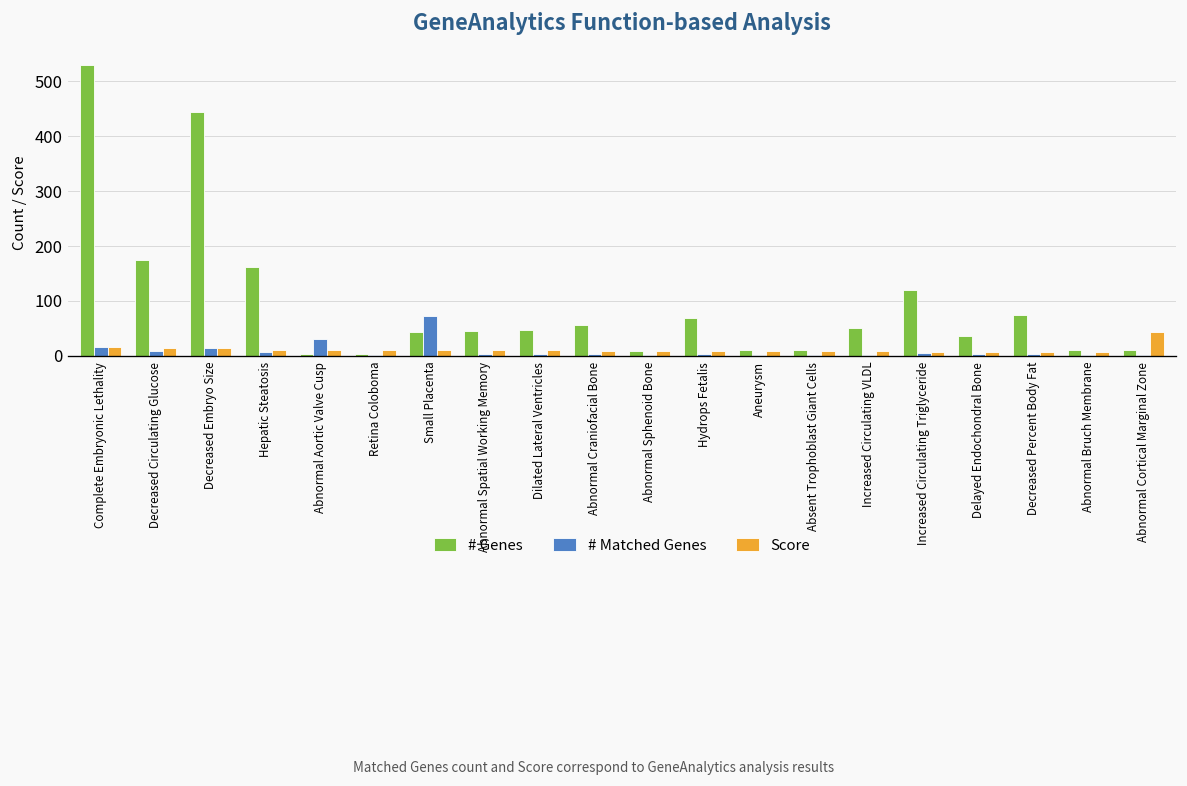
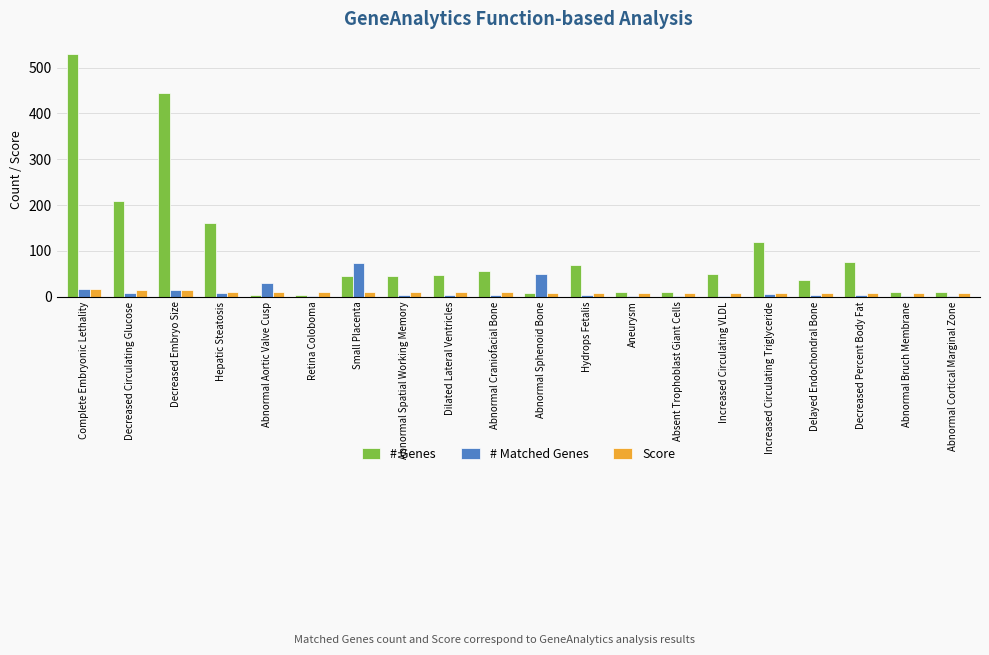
  {
    "# Genes": {
      "Complete Embryonic Lethality": 530,
-     "Decreased Circulating Glucose": 180,
+     "Decreased Circulating Glucose": 210,
      "Decreased Embryo Size": 440,
      "Hepatic Steatosis": 160,
      "Small Placenta": 40,
      "Abnormal Spatial Working Memory": 50,
      "Dilated Lateral Ventricles": 50,
      "Abnormal Craniofacial Bone": 60,
      "Abnormal Sphenoid Bone": 10,
      "Hydrops Fetalis": 70,
      "Aneurysm": 10,
      "Absent Trophoblast Giant Cells": 10,
      "Increased Circulating VLDL": 50,
      "Increased Circulating Triglyceride": 120,
      "Delayed Endochondral Bone": 40,
      "Decreased Percent Body Fat": 80,
      "Abnormal Bruch Membrane": 10,
      "Abnormal Cortical Marginal Zone": 10
    },
    "# Matched Genes": {
      "Complete Embryonic Lethality": 20,
      "Decreased Circulating Glucose": 10,
      "Decreased Embryo Size": 10,
      "Hepatic Steatosis": 10,
      "Abnormal Aortic Valve Cusp": 30,
      "Small Placenta": 70,
-     "Abnormal Sphenoid Bone": 0
+     "Abnormal Sphenoid Bone": 50
    },
    "Score": {
      "Complete Embryonic Lethality": 20,
      "Decreased Circulating Glucose": 20,
      "Decreased Embryo Size": 10,
      "Hepatic Steatosis": 10,
      "Abnormal Aortic Valve Cusp": 10,
      "Retina Coloboma": 10,
      "Small Placenta": 10,
      "Abnormal Spatial Working Memory": 10,
      "Dilated Lateral Ventricles": 10,
      "Abnormal Craniofacial Bone": 10,
      "Abnormal Sphenoid Bone": 10,
      "Hydrops Fetalis": 10,
      "Aneurysm": 10,
      "Absent Trophoblast Giant Cells": 10,
      "Increased Circulating VLDL": 10,
      "Increased Circulating Triglyceride": 10,
      "Delayed Endochondral Bone": 10,
      "Decreased Percent Body Fat": 10,
      "Abnormal Bruch Membrane": 10,
-     "Abnormal Cortical Marginal Zone": 40
+     "Abnormal Cortical Marginal Zone": 10
    }
  }
